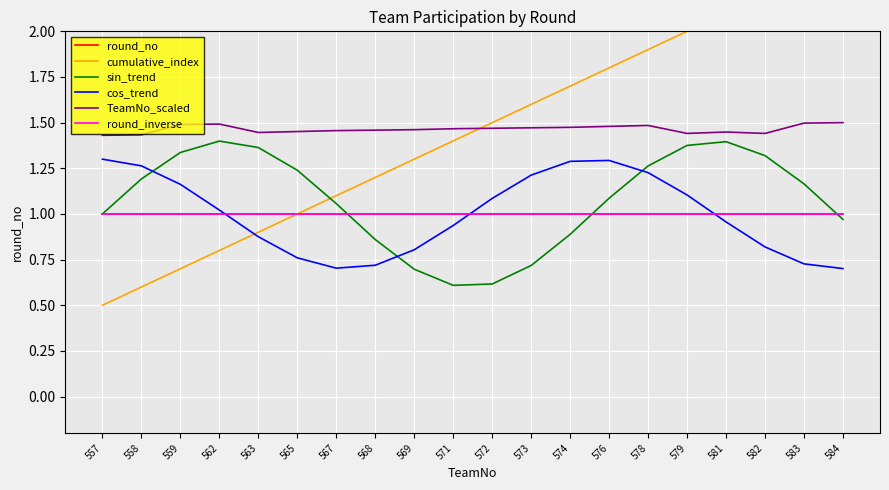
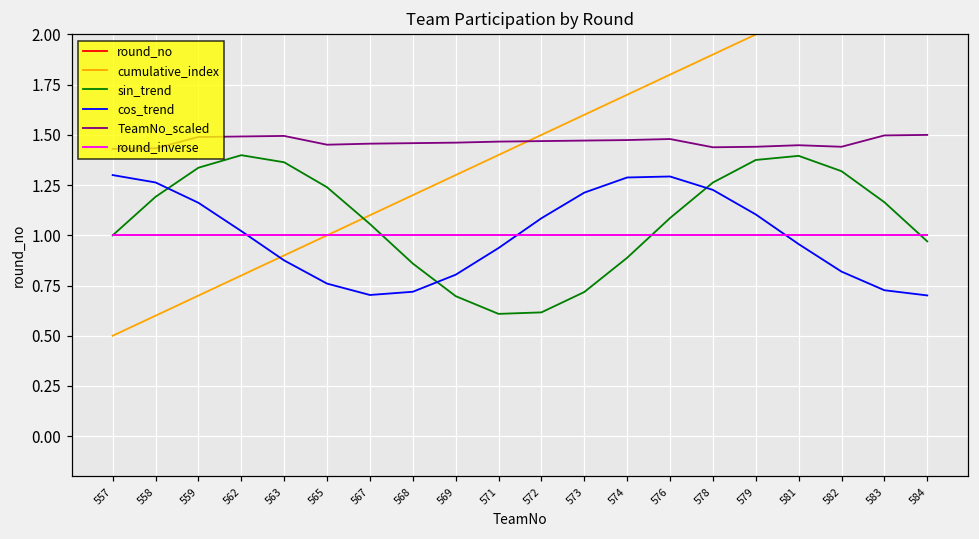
  {
    "round_inverse": {
      "558": 1.00,
      "559": 1.00,
      "562": 1.00,
      "563": 1.00,
      "567": 1.00,
      "568": 1.00,
      "569": 1.00,
      "571": 1.00,
      "572": 1.00,
      "573": 1.00,
      "574": 1.00,
      "576": 1.00,
      "578": 1.00,
      "579": 1.00,
      "581": 1.00,
      "582": 1.00,
      "583": 1.00,
      "584": 1.00
    },
    "cumulative_index": {
      "557": 0.50,
      "558": 0.60,
      "559": 0.70,
      "562": 0.80,
      "563": 0.90,
      "567": 1.10,
      "568": 1.20,
      "569": 1.30,
      "571": 1.40,
      "572": 1.50,
      "573": 1.60,
      "574": 1.70,
      "576": 1.80,
      "578": 1.90,
      "579": 2.00
    },
    "sin_trend": {
      "558": 1.19,
      "559": 1.34,
      "562": 1.40,
      "563": 1.36,
      "565": 1.24,
      "567": 1.06,
      "568": 0.86,
      "569": 0.70,
      "571": 0.61,
      "572": 0.62,
      "573": 0.72,
      "574": 0.89,
      "576": 1.09,
      "578": 1.26,
      "579": 1.38,
      "581": 1.40,
      "582": 1.32,
      "583": 1.16,
      "584": 0.97
    },
    "cos_trend": {
      "557": 1.30,
      "558": 1.26,
      "559": 1.16,
      "562": 1.02,
      "563": 0.88,
      "565": 0.76,
      "567": 0.70,
      "568": 0.72,
      "569": 0.80,
      "571": 0.94,
      "572": 1.09,
      "573": 1.21,
      "574": 1.29,
      "576": 1.29,
      "578": 1.23,
      "579": 1.10,
      "581": 0.96,
      "582": 0.82,
      "583": 0.73,
      "584": 0.70
    },
    "TeamNo_scaled": {
      "557": 1.43,
      "558": 1.43,
      "562": 1.49,
-     "563": 1.45,
+     "563": 1.49,
      "565": 1.45,
      "567": 1.46,
      "568": 1.46,
      "569": 1.46,
      "571": 1.47,
      "572": 1.47,
      "573": 1.47,
      "574": 1.47,
      "576": 1.48,
-     "578": 1.48,
+     "578": 1.44,
      "579": 1.44,
      "581": 1.45,
      "582": 1.44,
      "583": 1.50,
      "584": 1.50
    }
  }
